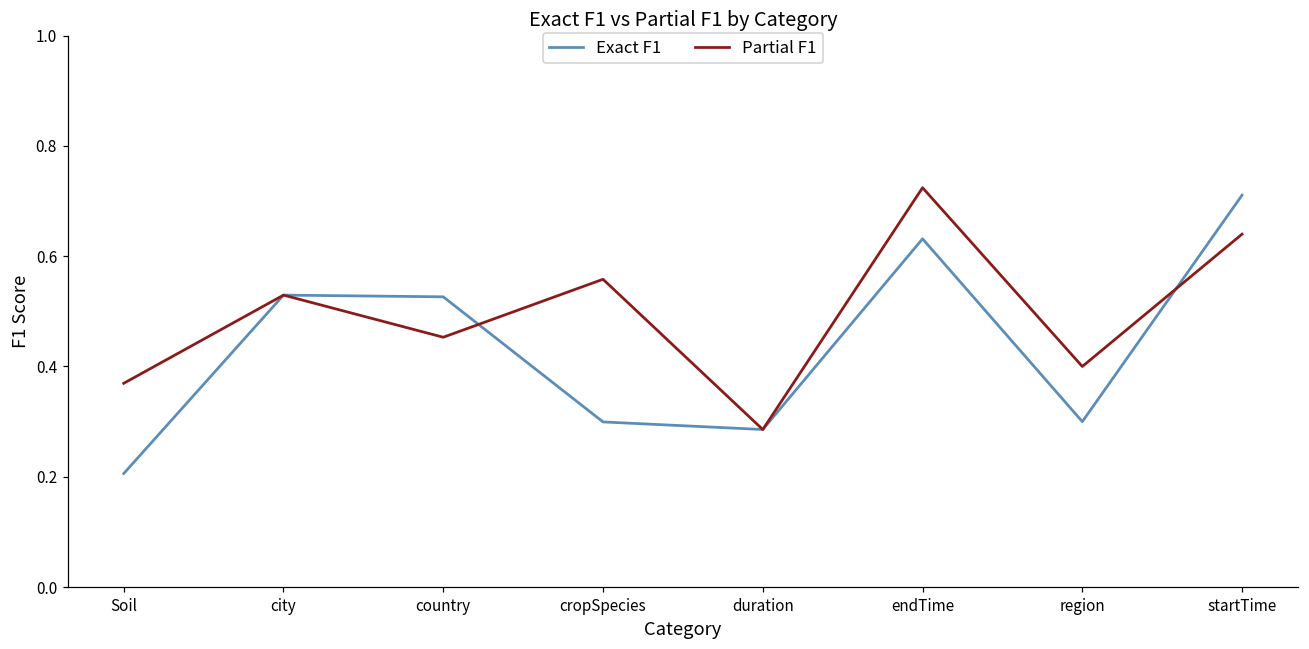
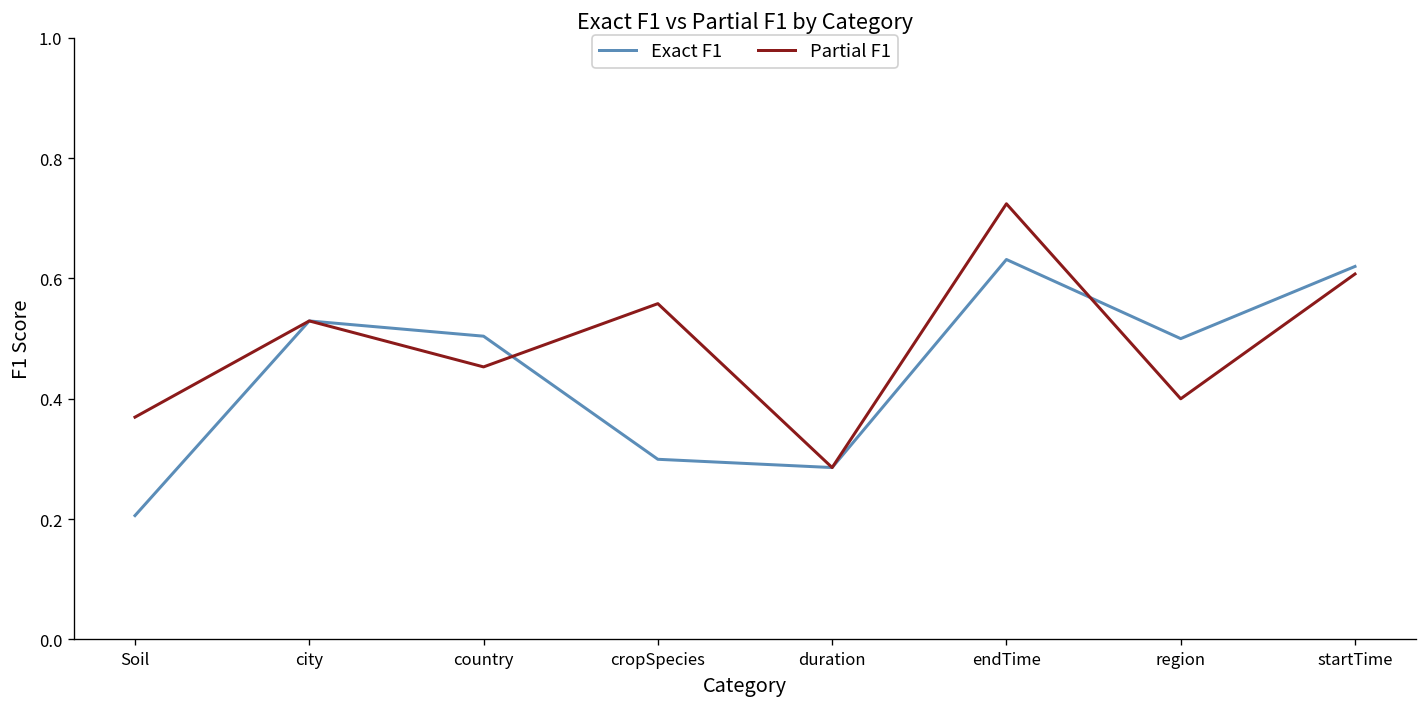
  {
    "Exact F1": {
      "Soil": 0.21,
-     "country": 0.53,
+     "country": 0.50,
      "cropSpecies": 0.30,
      "endTime": 0.63,
-     "region": 0.3,
-     "startTime": 0.71
+     "region": 0.5,
+     "startTime": 0.62
    },
    "Partial F1": {
      "Soil": 0.37,
      "country": 0.45,
      "cropSpecies": 0.56,
      "endTime": 0.72,
      "region": 0.40,
-     "startTime": 0.64
+     "startTime": 0.61
    }
  }
